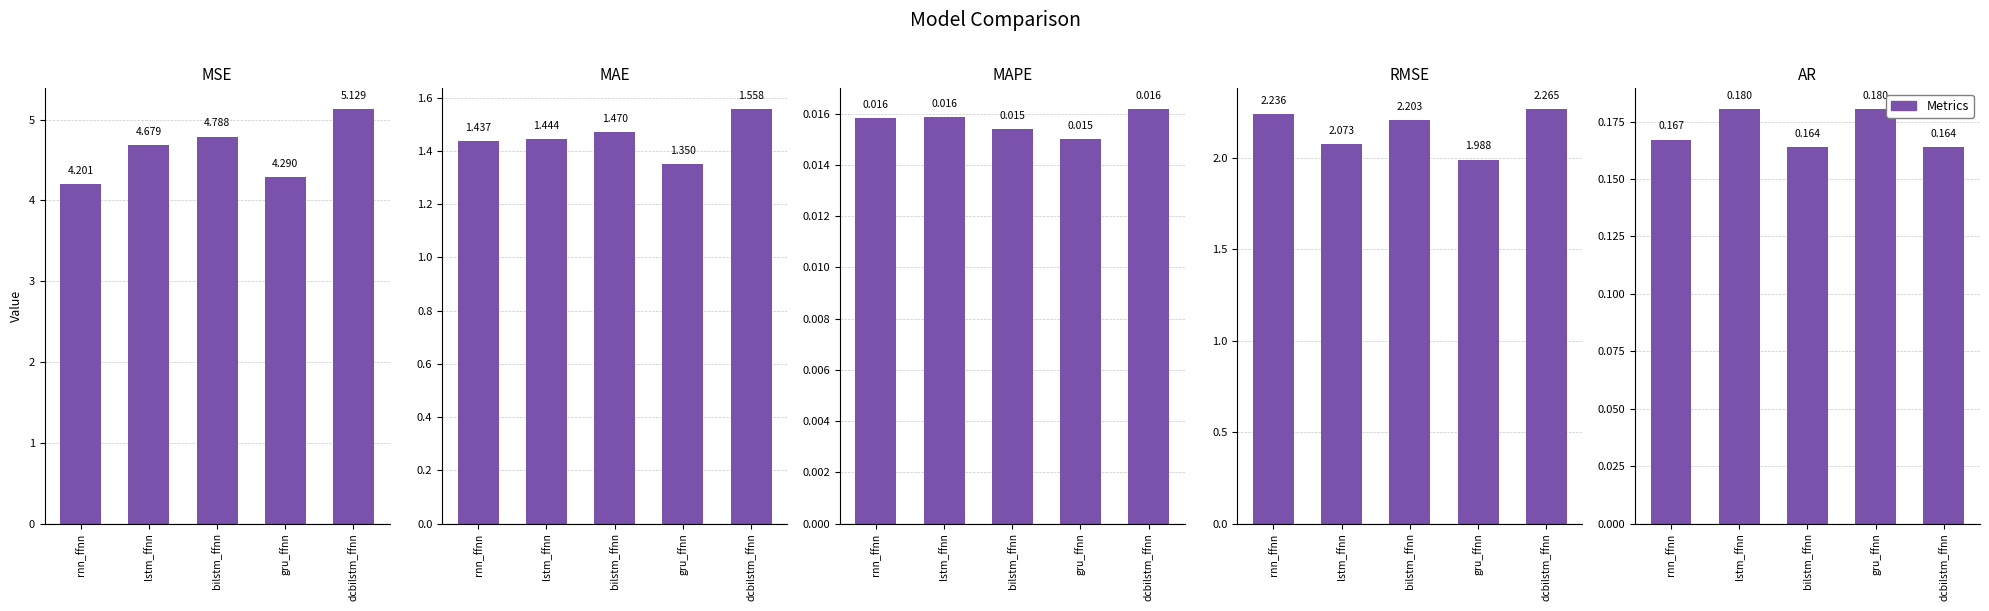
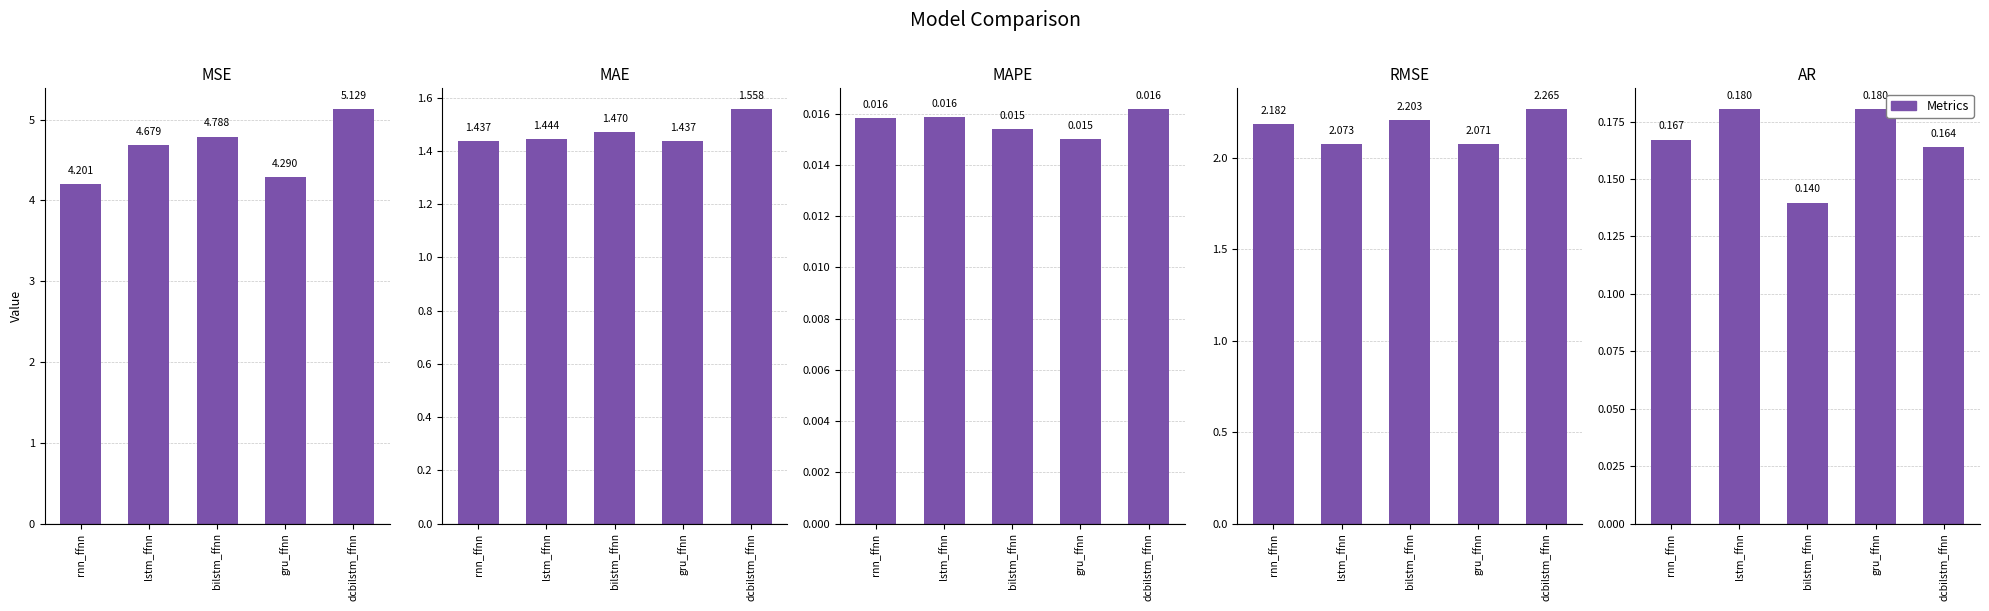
  {
    "MSE": {
      "rnn_ffnn": 4.201,
      "lstm_ffnn": 4.679,
      "bilstm_ffnn": 4.788,
      "gru_ffnn": 4.290,
      "dcbilstm_ffnn": 5.129
    },
    "MAE": {
      "rnn_ffnn": 1.437,
      "lstm_ffnn": 1.444,
      "bilstm_ffnn": 1.470,
-     "gru_ffnn": 1.350,
+     "gru_ffnn": 1.437,
      "dcbilstm_ffnn": 1.558
    },
    "MAPE": {
      "rnn_ffnn": 0.016,
      "lstm_ffnn": 0.016,
      "bilstm_ffnn": 0.015,
      "gru_ffnn": 0.015,
      "dcbilstm_ffnn": 0.016
    },
    "RMSE": {
-     "rnn_ffnn": 2.236,
+     "rnn_ffnn": 2.182,
      "lstm_ffnn": 2.073,
      "bilstm_ffnn": 2.203,
-     "gru_ffnn": 1.988,
+     "gru_ffnn": 2.071,
      "dcbilstm_ffnn": 2.265
    },
    "AR": {
      "rnn_ffnn": 0.167,
      "lstm_ffnn": 0.180,
-     "bilstm_ffnn": 0.164,
+     "bilstm_ffnn": 0.140,
      "dcbilstm_ffnn": 0.164
    }
  }
